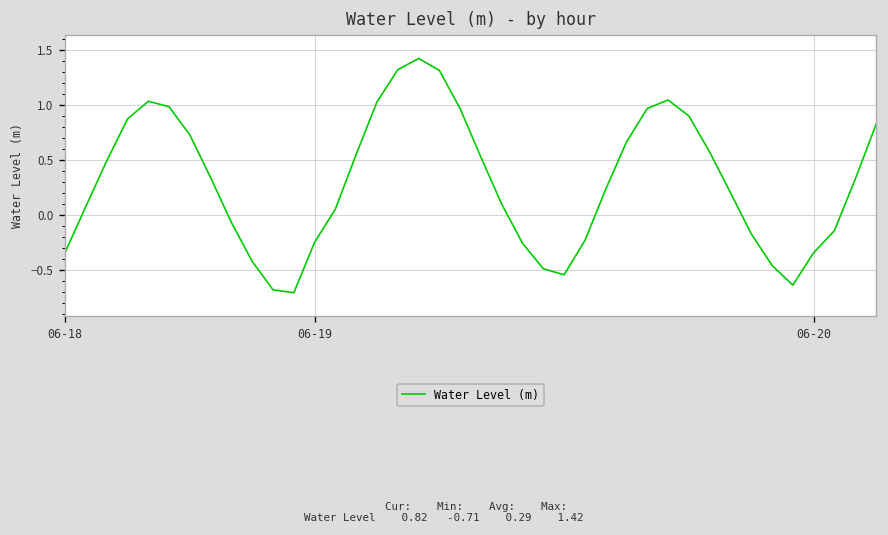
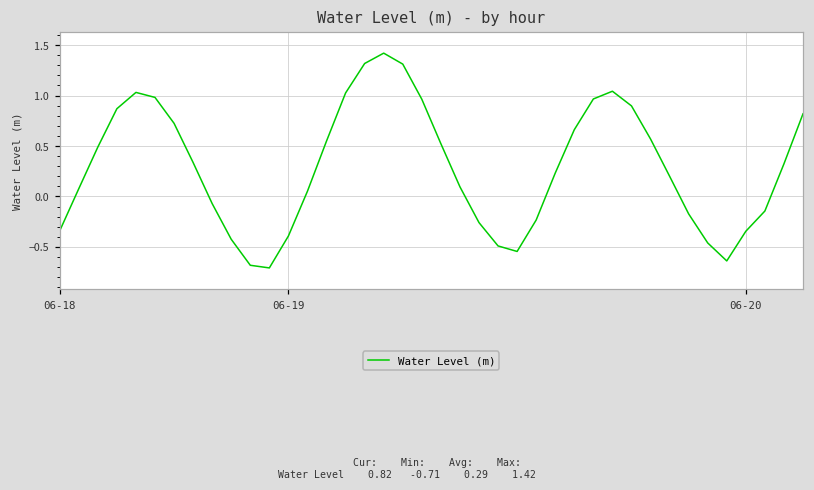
  {
    "06-18": -0.3,
-   "06-19": -0.2,
+   "06-19": -0.4,
    "06-20": -0.3
  }
